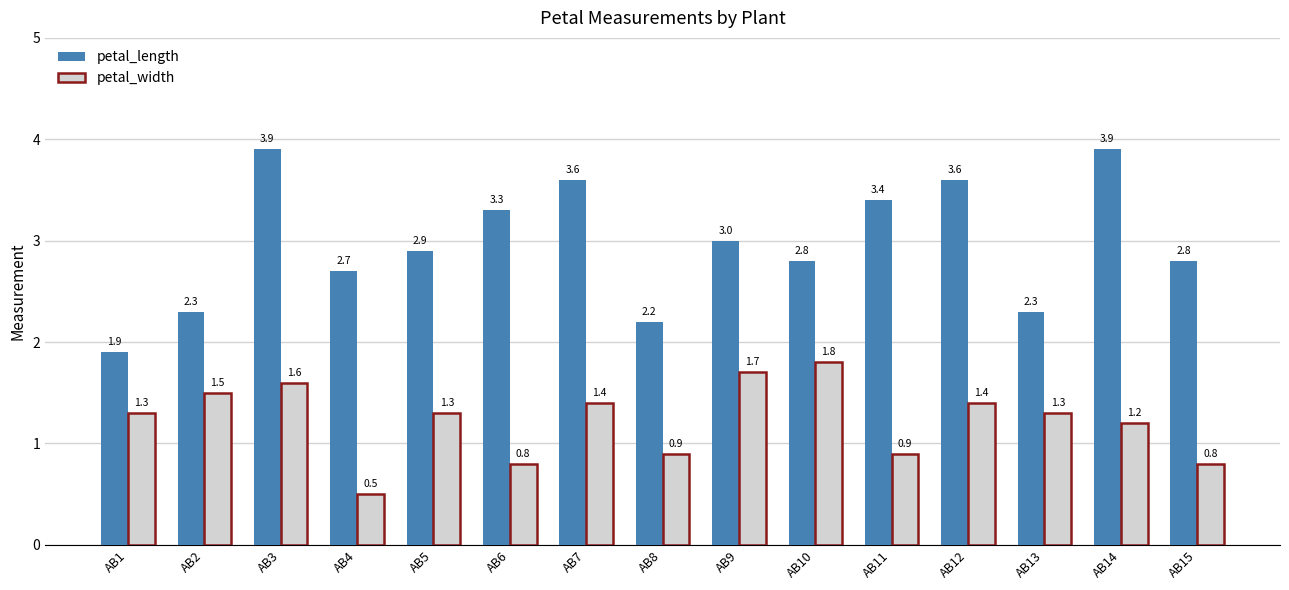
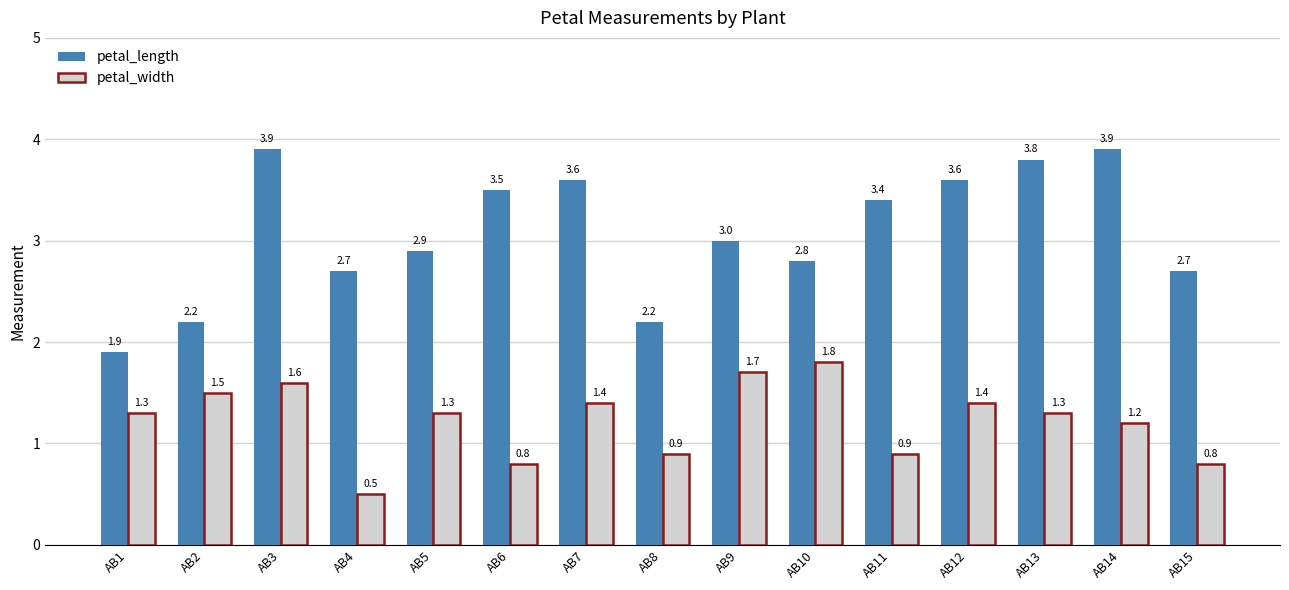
  {
    "petal_length": {
      "AB1": 1.9,
-     "AB2": 2.3,
+     "AB2": 2.2,
      "AB3": 3.9,
      "AB4": 2.7,
      "AB5": 2.9,
-     "AB6": 3.3,
+     "AB6": 3.5,
      "AB7": 3.6,
      "AB8": 2.2,
      "AB9": 3.0,
      "AB10": 2.8,
      "AB11": 3.4,
      "AB12": 3.6,
-     "AB13": 2.3,
+     "AB13": 3.8,
      "AB14": 3.9,
-     "AB15": 2.8
+     "AB15": 2.7
    },
    "petal_width": {
      "AB1": 1.3,
      "AB2": 1.5,
      "AB3": 1.6,
      "AB4": 0.5,
      "AB5": 1.3,
      "AB6": 0.8,
      "AB7": 1.4,
      "AB8": 0.9,
      "AB9": 1.7,
      "AB10": 1.8,
      "AB11": 0.9,
      "AB12": 1.4,
      "AB13": 1.3,
      "AB14": 1.2,
      "AB15": 0.8
    }
  }
